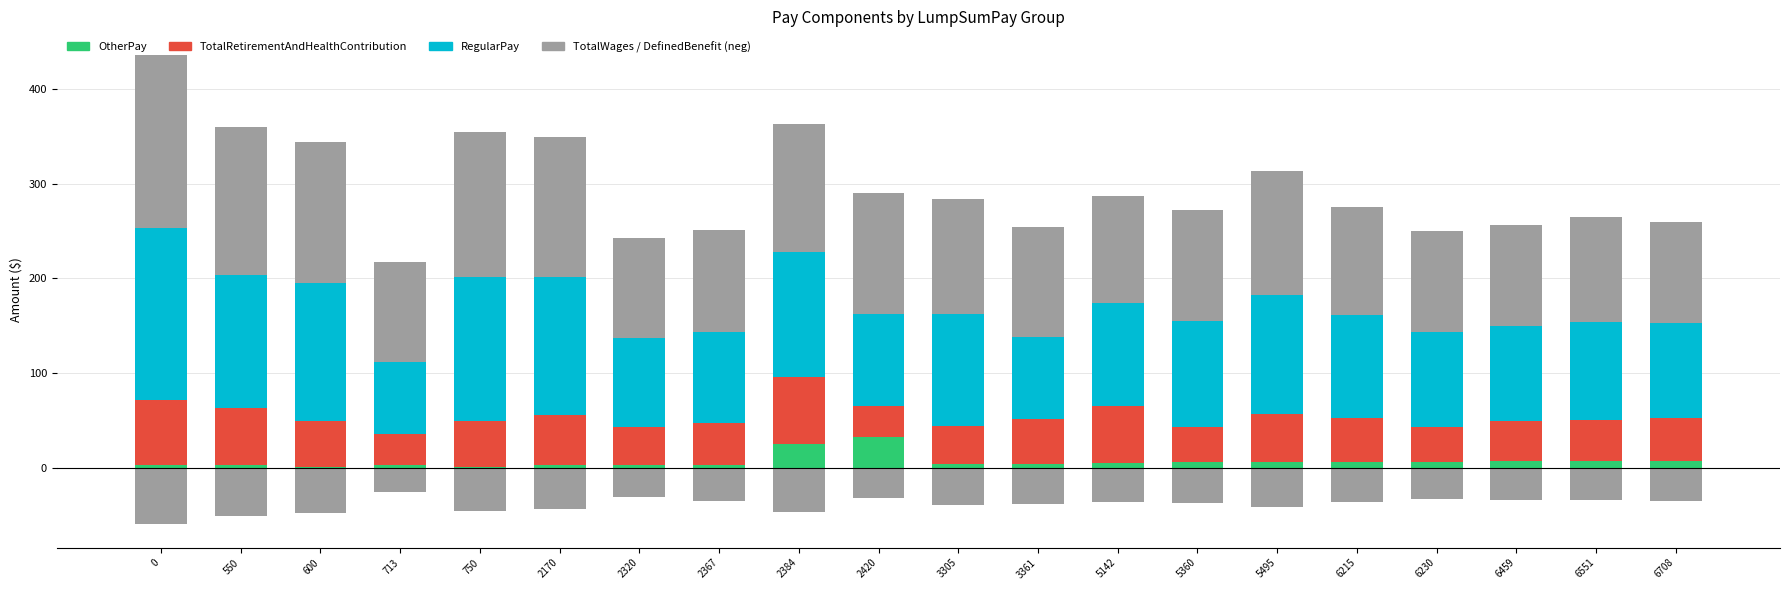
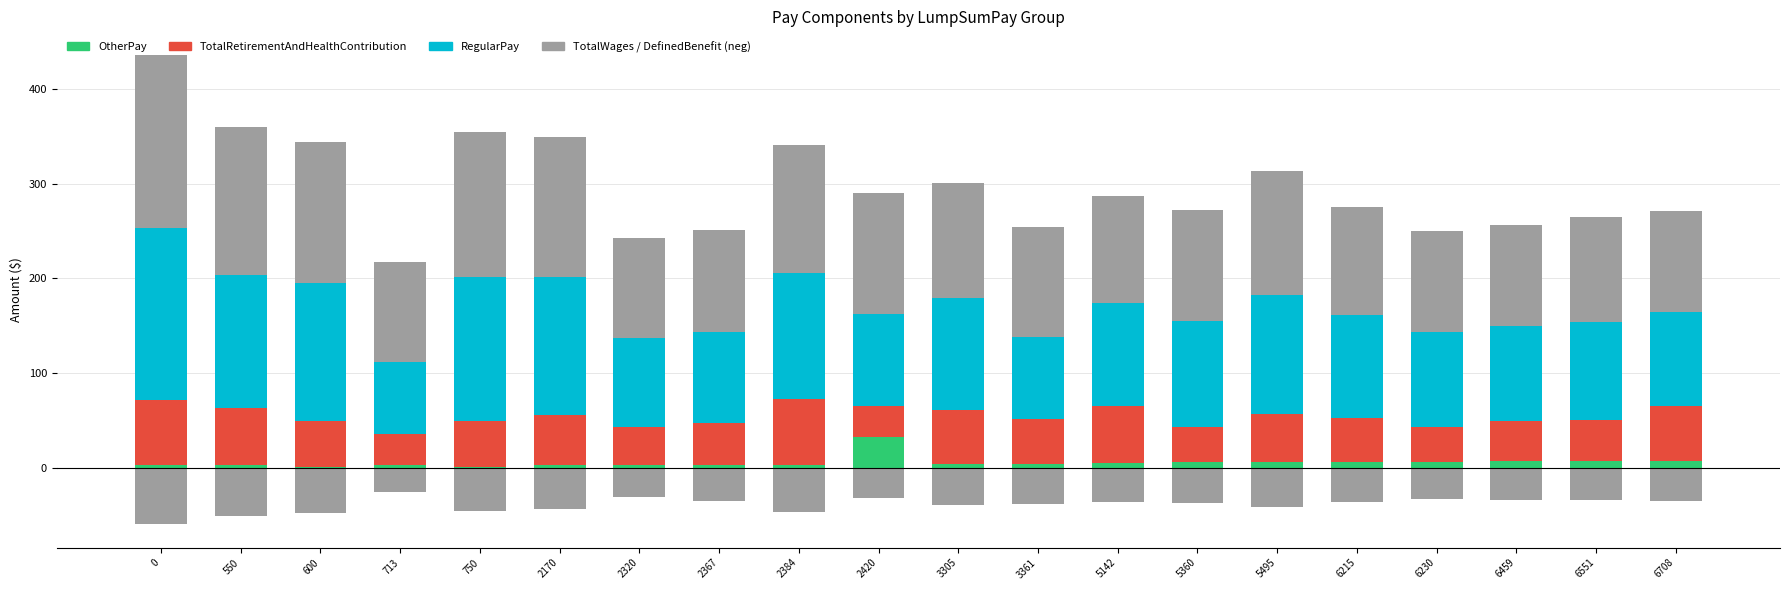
  {
    "OtherPay": {
-     "2384": 30,
+     "2384": 0,
      "2420": 30,
      "3305": 0,
      "3361": 0,
      "5142": 10,
      "5360": 10,
      "5495": 10,
      "6215": 10,
      "6230": 10,
      "6459": 10,
      "6551": 10,
      "6708": 10
    },
    "TotalRetirementAndHealthContribution": {
      "0": 70,
      "550": 60,
      "600": 50,
      "713": 30,
      "750": 50,
      "2170": 50,
      "2320": 40,
      "2367": 40,
      "2384": 70,
      "2420": 30,
-     "3305": 40,
+     "3305": 60,
      "3361": 50,
      "5142": 60,
      "5360": 40,
      "5495": 50,
      "6215": 50,
      "6230": 40,
      "6459": 40,
      "6551": 40,
-     "6708": 50
+     "6708": 60
    },
    "RegularPay": {
      "0": 180,
      "550": 140,
      "600": 150,
      "713": 80,
      "750": 150,
      "2170": 150,
      "2320": 90,
      "2367": 100,
      "2384": 130,
      "2420": 100,
      "3305": 120,
      "3361": 90,
      "5142": 110,
      "5360": 110,
      "5495": 130,
      "6215": 110,
      "6230": 100,
      "6459": 100,
      "6551": 100,
      "6708": 100
    }
  }
